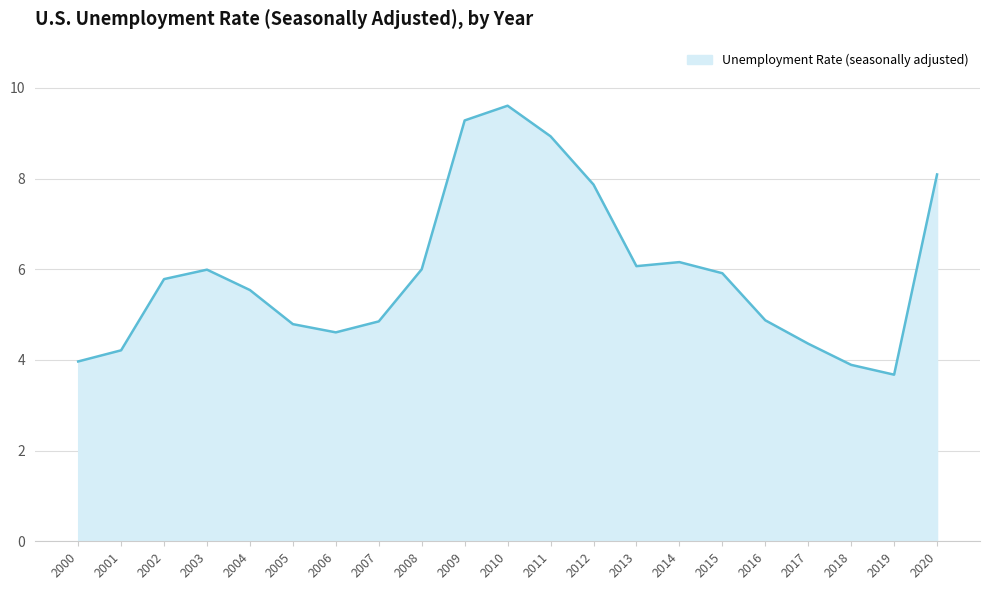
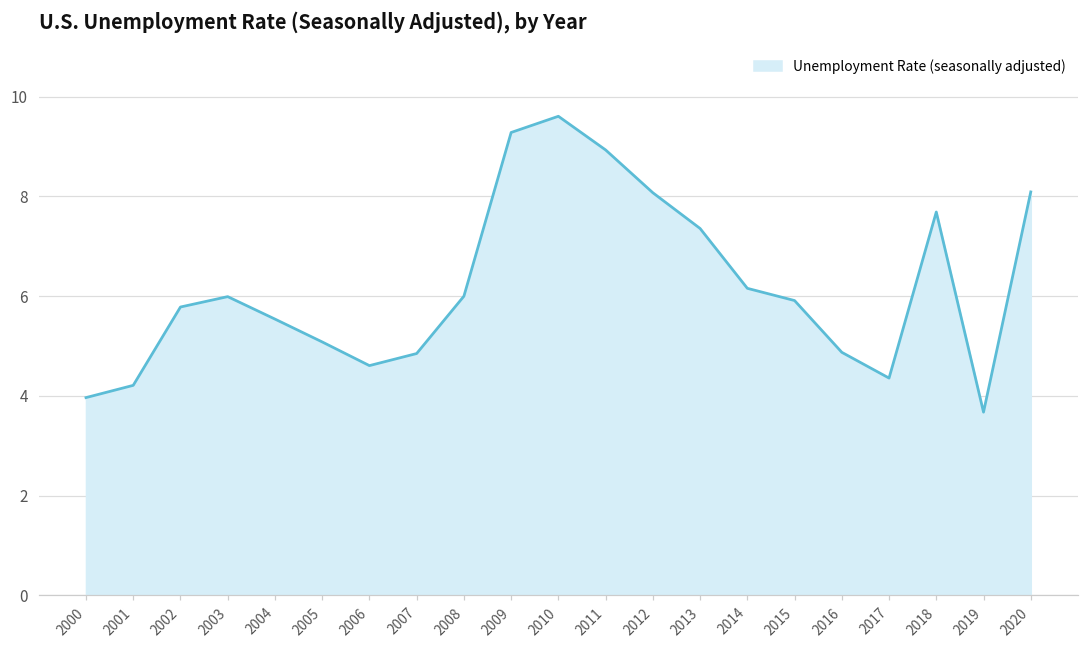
  {
    "2000": 4.0,
    "2001": 4.2,
    "2002": 5.8,
    "2003": 6.0,
    "2004": 5.5,
-   "2005": 4.8,
+   "2005": 5.1,
    "2006": 4.6,
    "2007": 4.9,
    "2008": 6.0,
    "2009": 9.3,
    "2010": 9.6,
    "2011": 8.9,
-   "2012": 7.9,
-   "2013": 6.1,
+   "2012": 8.1,
+   "2013": 7.4,
    "2014": 6.2,
    "2015": 5.9,
    "2016": 4.9,
    "2017": 4.4,
-   "2018": 3.9,
+   "2018": 7.7,
    "2019": 3.7,
    "2020": 8.1
  }
